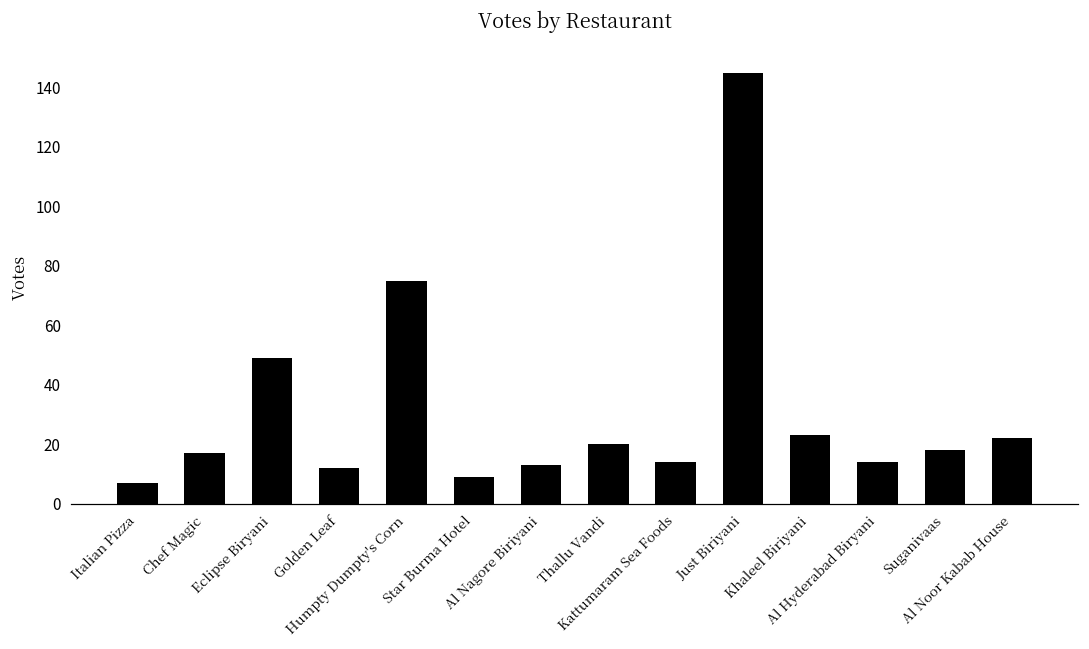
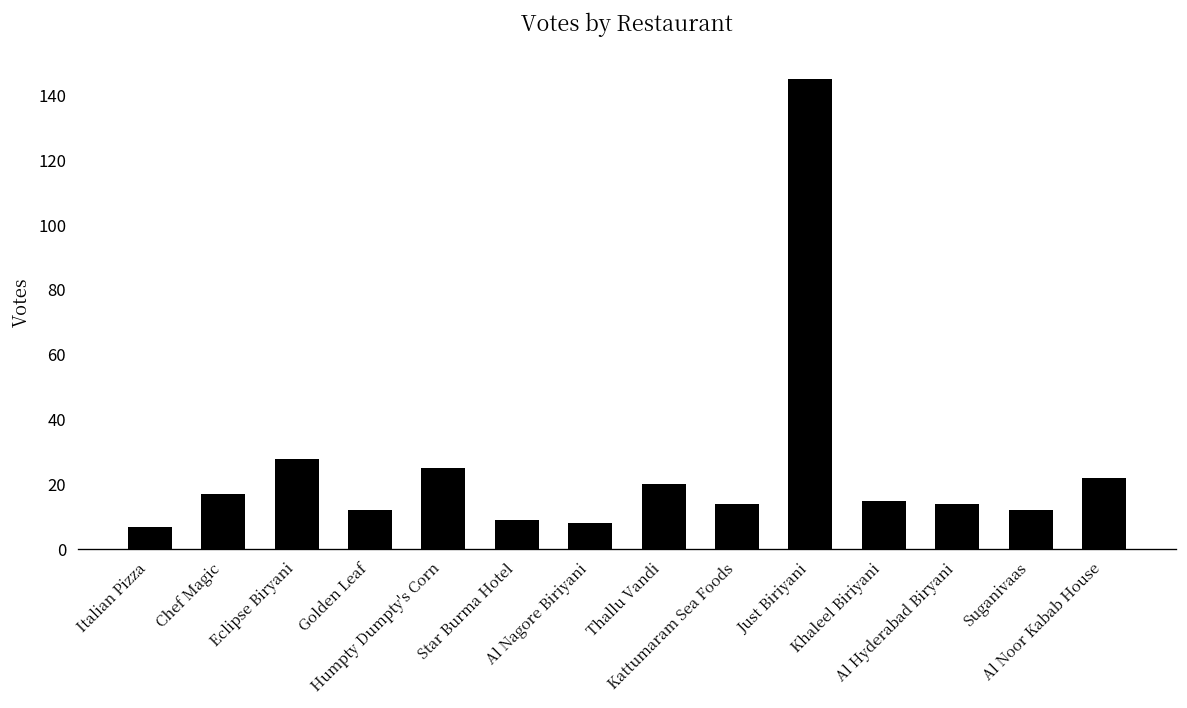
  {
    "Italian Pizza": 7,
    "Chef Magic": 17,
-   "Eclipse Biryani": 49,
+   "Eclipse Biryani": 28,
    "Golden Leaf": 12,
-   "Humpty Dumpty's Corn": 75,
+   "Humpty Dumpty's Corn": 25,
    "Star Burma Hotel": 9,
-   "Al Nagore Biriyani": 13,
+   "Al Nagore Biriyani": 8,
    "Thallu Vandi": 20,
    "Kattumaram Sea Foods": 14,
    "Just Biriyani": 145,
-   "Khaleel Biriyani": 23,
+   "Khaleel Biriyani": 15,
    "Al Hyderabad Biryani": 14,
-   "Suganivaas": 18,
+   "Suganivaas": 12,
    "Al Noor Kabab House": 22
  }
